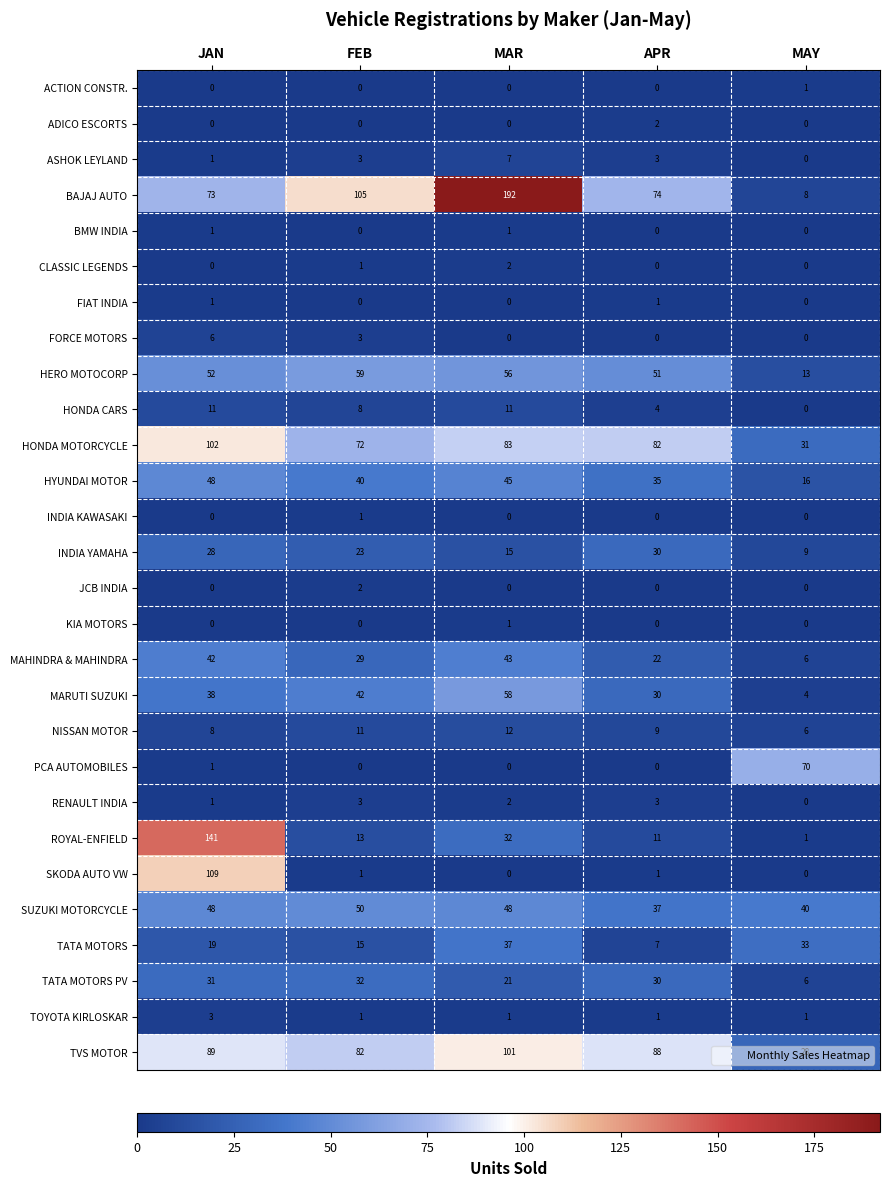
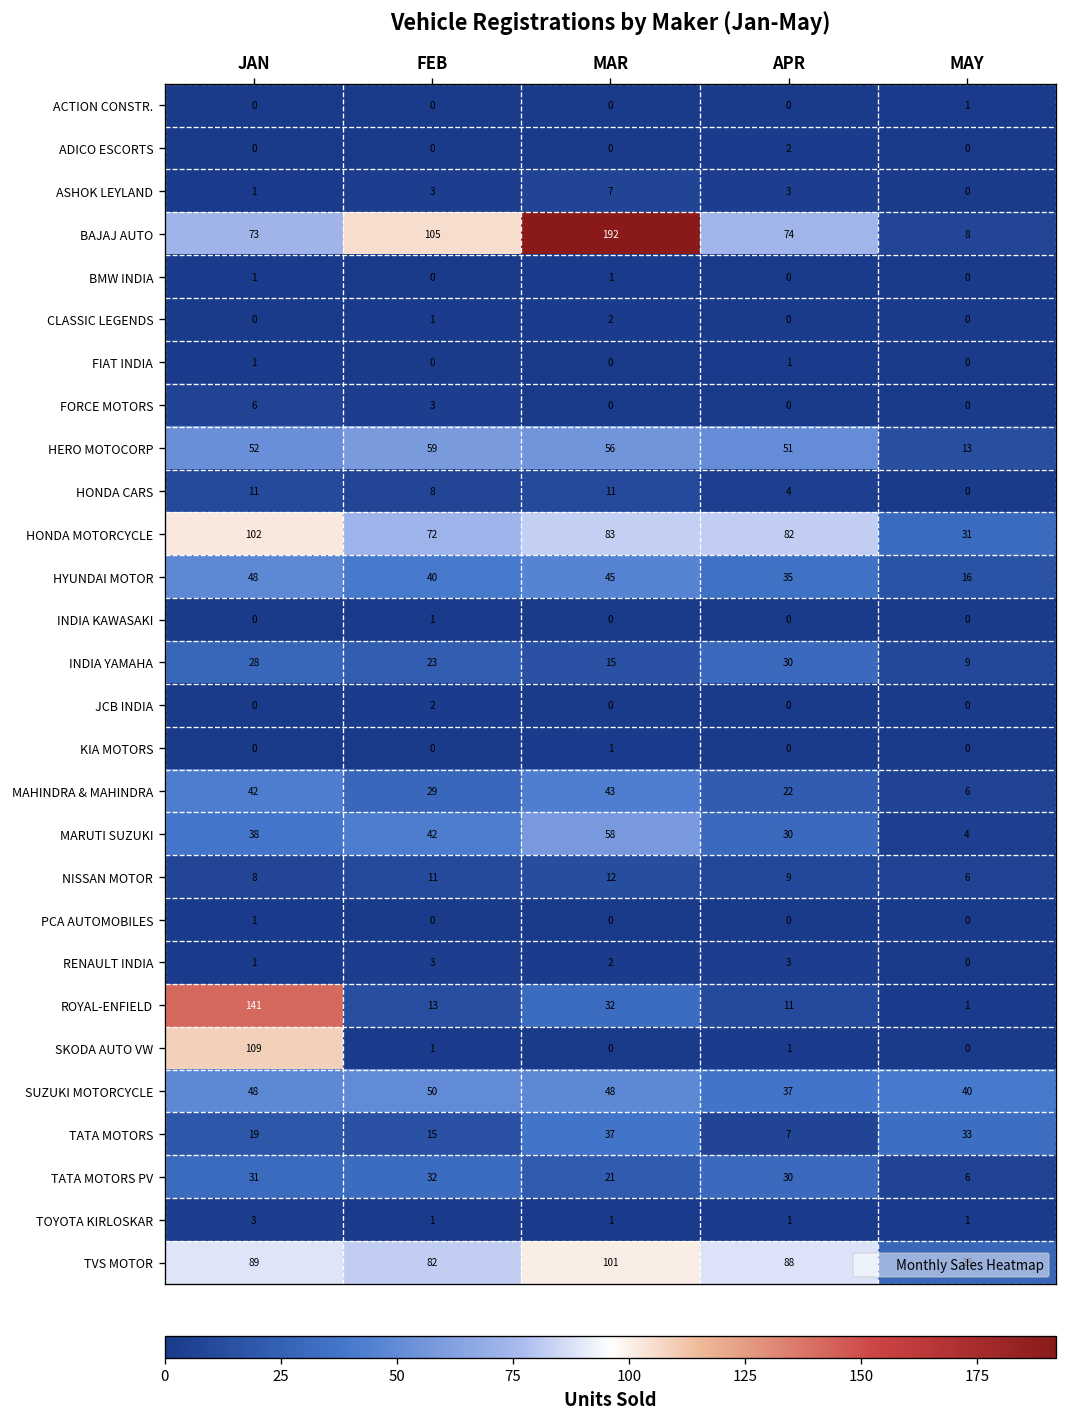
  {
    "ACTION CONSTR.": {
      "JAN": 0,
      "FEB": 0,
      "MAR": 0,
      "APR": 0,
      "MAY": 1
    },
    "ADICO ESCORTS": {
      "JAN": 0,
      "FEB": 0,
      "MAR": 0,
      "APR": 2,
      "MAY": 0
    },
    "ASHOK LEYLAND": {
      "JAN": 1,
      "FEB": 3,
      "MAR": 7,
      "APR": 3,
      "MAY": 0
    },
    "BAJAJ AUTO": {
      "JAN": 73,
      "FEB": 105,
      "MAR": 192,
      "APR": 74,
      "MAY": 8
    },
    "BMW INDIA": {
      "JAN": 1,
      "FEB": 0,
      "MAR": 1,
      "APR": 0,
      "MAY": 0
    },
    "CLASSIC LEGENDS": {
      "JAN": 0,
      "FEB": 1,
      "MAR": 2,
      "APR": 0,
      "MAY": 0
    },
    "FIAT INDIA": {
      "JAN": 1,
      "FEB": 0,
      "MAR": 0,
      "APR": 1,
      "MAY": 0
    },
    "FORCE MOTORS": {
      "JAN": 6,
      "FEB": 3,
      "MAR": 0,
      "APR": 0,
      "MAY": 0
    },
    "HERO MOTOCORP": {
      "JAN": 52,
      "FEB": 59,
      "MAR": 56,
      "APR": 51,
      "MAY": 13
    },
    "HONDA CARS": {
      "JAN": 11,
      "FEB": 8,
      "MAR": 11,
      "APR": 4,
      "MAY": 0
    },
    "HONDA MOTORCYCLE": {
      "JAN": 102,
      "FEB": 72,
      "MAR": 83,
      "APR": 82,
      "MAY": 31
    },
    "HYUNDAI MOTOR": {
      "JAN": 48,
      "FEB": 40,
      "MAR": 45,
      "APR": 35,
      "MAY": 16
    },
    "INDIA KAWASAKI": {
      "JAN": 0,
      "FEB": 1,
      "MAR": 0,
      "APR": 0,
      "MAY": 0
    },
    "INDIA YAMAHA": {
      "JAN": 28,
      "FEB": 23,
      "MAR": 15,
      "APR": 30,
      "MAY": 9
    },
    "JCB INDIA": {
      "JAN": 0,
      "FEB": 2,
      "MAR": 0,
      "APR": 0,
      "MAY": 0
    },
    "KIA MOTORS": {
      "JAN": 0,
      "FEB": 0,
      "MAR": 1,
      "APR": 0,
      "MAY": 0
    },
    "MAHINDRA & MAHINDRA": {
      "JAN": 42,
      "FEB": 29,
      "MAR": 43,
      "APR": 22,
      "MAY": 6
    },
    "MARUTI SUZUKI": {
      "JAN": 38,
      "FEB": 42,
      "MAR": 58,
      "APR": 30,
      "MAY": 4
    },
    "NISSAN MOTOR": {
      "JAN": 8,
      "FEB": 11,
      "MAR": 12,
      "APR": 9,
      "MAY": 6
    },
    "PCA AUTOMOBILES": {
      "JAN": 1,
      "FEB": 0,
      "MAR": 0,
      "APR": 0,
-     "MAY": 70
+     "MAY": 0
    },
    "RENAULT INDIA": {
      "JAN": 1,
      "FEB": 3,
      "MAR": 2,
      "APR": 3,
      "MAY": 0
    },
    "ROYAL-ENFIELD": {
      "JAN": 141,
      "FEB": 13,
      "MAR": 32,
      "APR": 11,
      "MAY": 1
    },
    "SKODA AUTO VW": {
      "JAN": 109,
      "FEB": 1,
      "MAR": 0,
      "APR": 1,
      "MAY": 0
    },
    "SUZUKI MOTORCYCLE": {
      "JAN": 48,
      "FEB": 50,
      "MAR": 48,
      "APR": 37,
      "MAY": 40
    },
    "TATA MOTORS": {
      "JAN": 19,
      "FEB": 15,
      "MAR": 37,
      "APR": 7,
      "MAY": 33
    },
    "TATA MOTORS PV": {
      "JAN": 31,
      "FEB": 32,
      "MAR": 21,
      "APR": 30,
      "MAY": 6
    },
    "TOYOTA KIRLOSKAR": {
      "JAN": 3,
      "FEB": 1,
      "MAR": 1,
      "APR": 1,
      "MAY": 1
    },
    "TVS MOTOR": {
      "JAN": 89,
      "FEB": 82,
      "MAR": 101,
      "APR": 88
    }
  }
